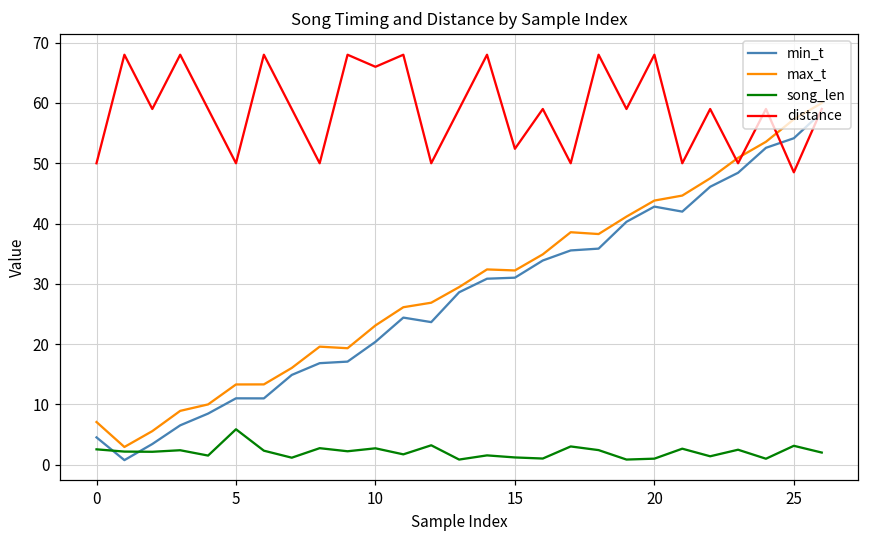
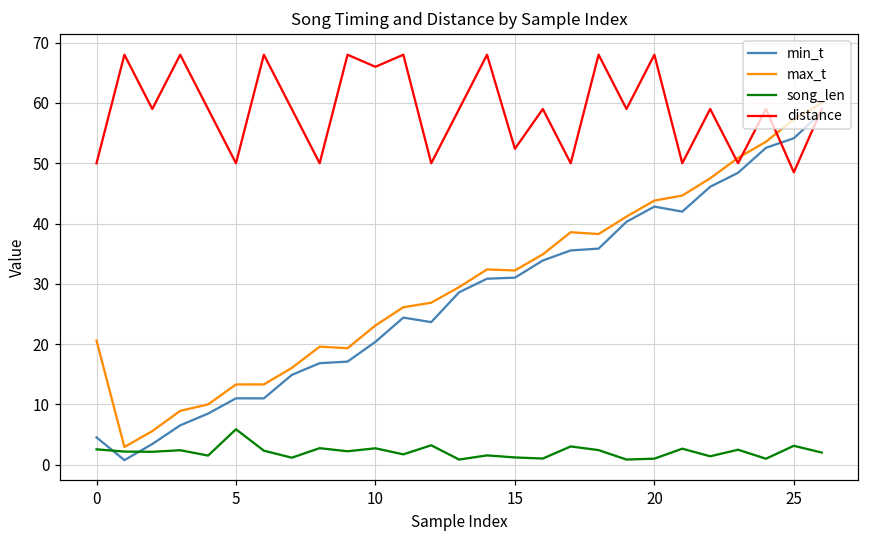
  {
    "min_t": {
      "0": 5,
      "5": 11,
      "10": 20,
      "15": 31,
      "20": 43,
      "25": 54
    },
    "max_t": {
-     "0": 7,
+     "0": 21,
      "5": 13,
      "10": 23,
      "15": 32,
      "20": 44
    },
    "song_len": {
      "0": 3,
      "5": 6,
      "10": 3,
      "15": 1,
      "20": 1,
      "25": 3
    },
    "distance": {
      "0": 50,
      "5": 50,
      "10": 66,
      "15": 52,
      "20": 68,
      "25": 49
    }
  }
